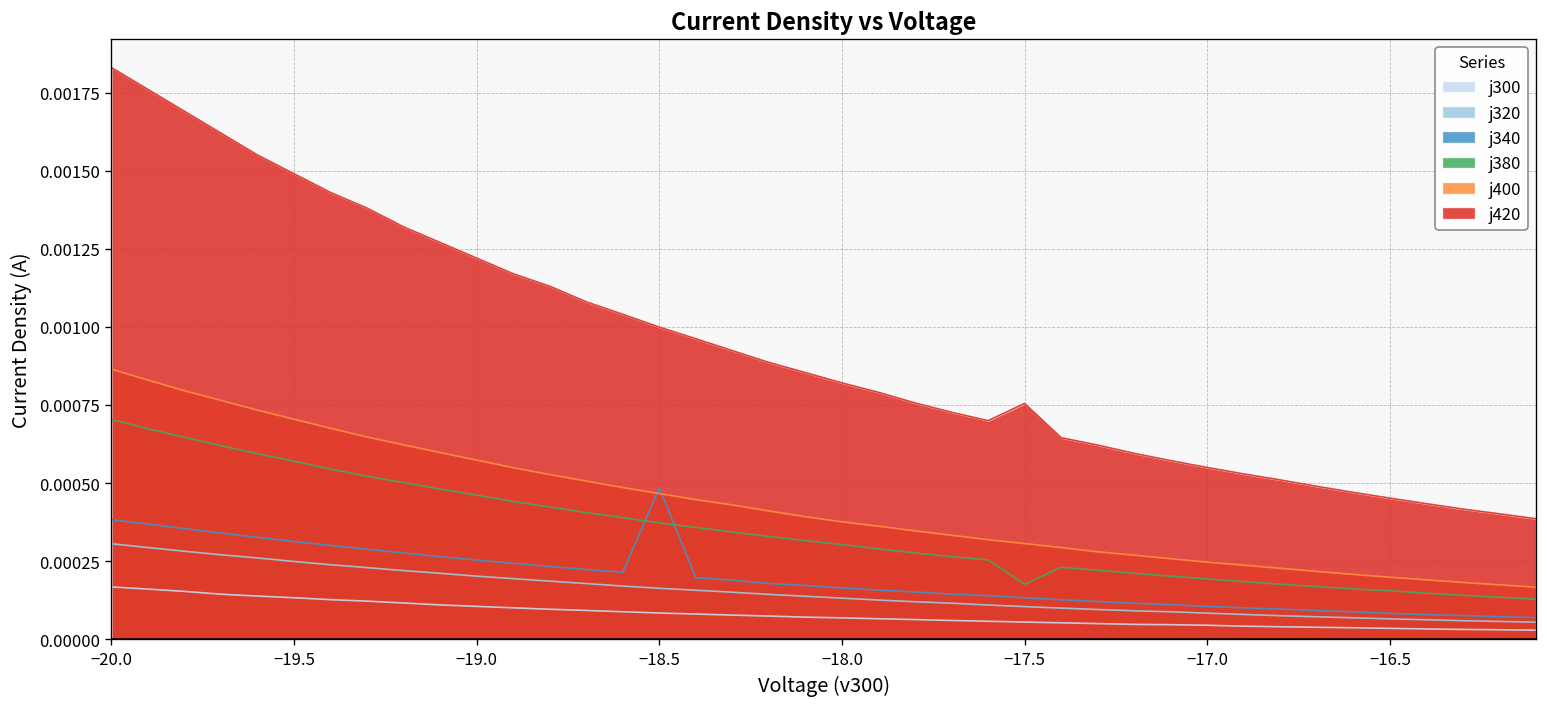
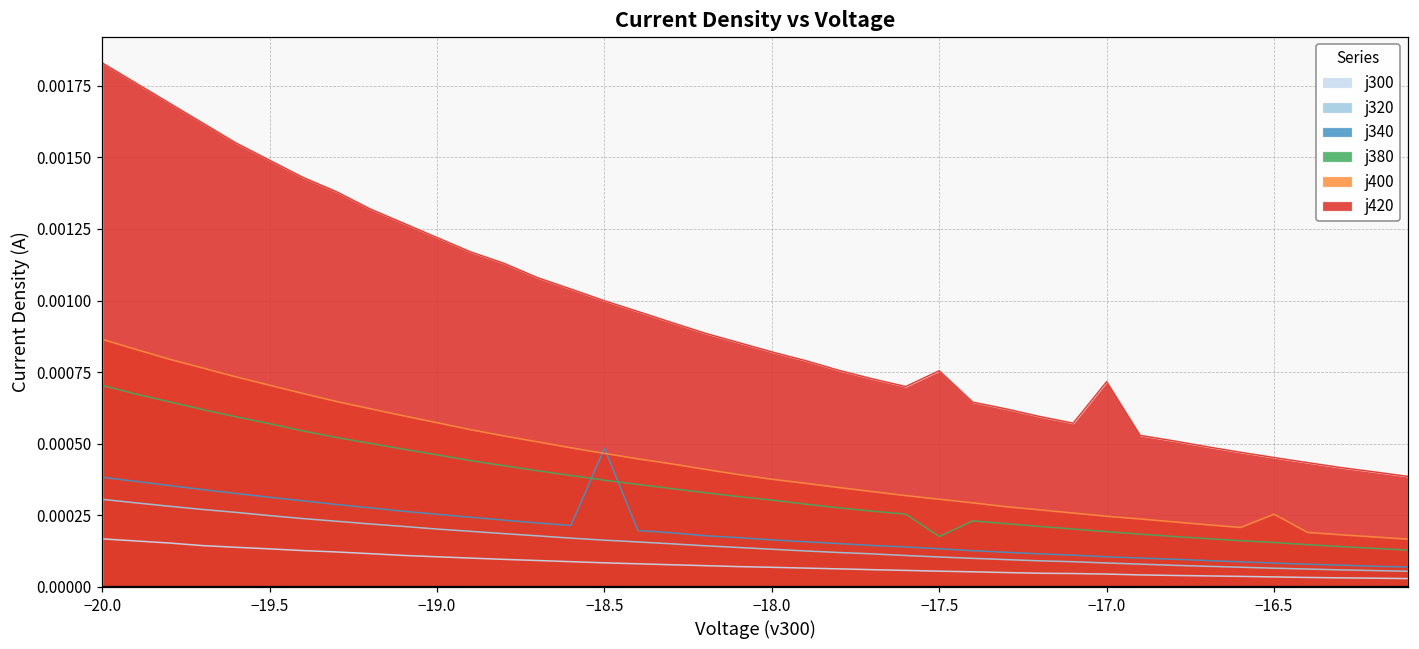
  {
    "j340": {
      "−20.0": 0.00038,
      "−19.5": 0.00031,
      "−19.0": 0.00025,
      "−18.5": 0.00048,
      "−18.0": 0.00016,
      "−17.5": 0.00013,
      "−17.0": 0.00010,
      "−16.5": 0.00008
    },
    "j380": {
      "−20.0": 0.00070,
      "−19.5": 0.00057,
      "−19.0": 0.00046,
      "−18.5": 0.00037,
      "−18.0": 0.00030,
      "−17.5": 0.00018,
      "−17.0": 0.00019,
      "−16.5": 0.00016
    },
    "j400": {
      "−20.0": 0.00086,
      "−19.5": 0.00070,
      "−19.0": 0.00057,
      "−18.5": 0.00047,
      "−18.0": 0.00038,
      "−17.5": 0.00031,
      "−17.0": 0.00025,
-     "−16.5": 0.00020
+     "−16.5": 0.00025
    },
    "j420": {
      "−20.0": 0.00183,
      "−19.5": 0.00149,
      "−19.0": 0.00122,
      "−18.5": 0.00100,
      "−18.0": 0.00082,
      "−17.5": 0.00075,
-     "−17.0": 0.00055,
+     "−17.0": 0.00072,
      "−16.5": 0.00045
    }
  }
